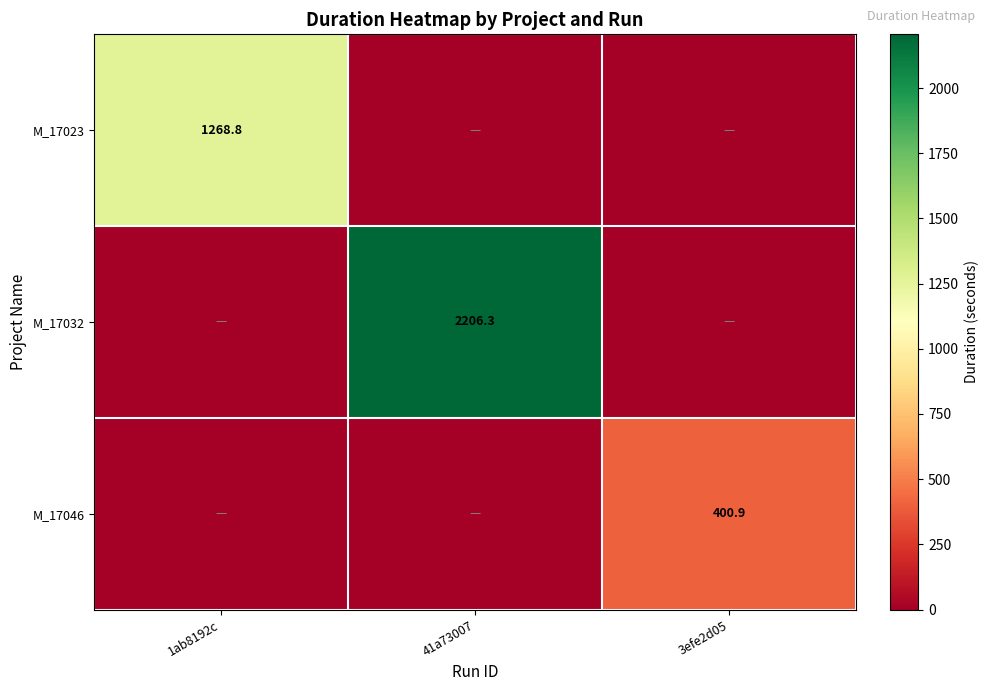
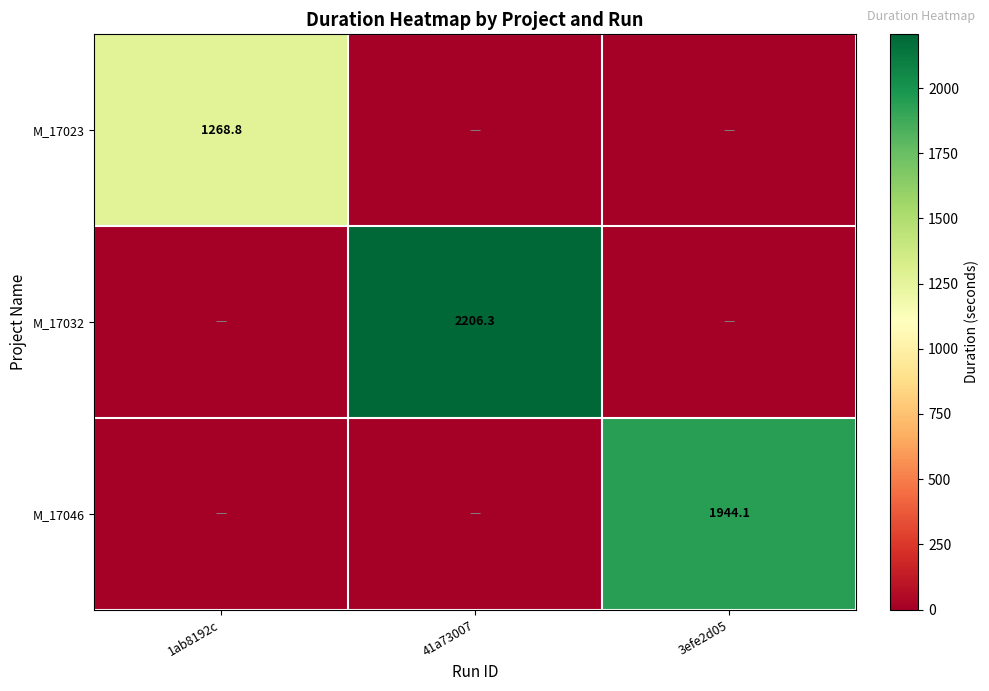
  {
    "M_17023": {
      "1ab8192c": 1268.8
    },
    "M_17032": {
      "41a73007": 2206.3
    },
    "M_17046": {
-     "3efe2d05": 400.9
+     "3efe2d05": 1944.1
    }
  }
